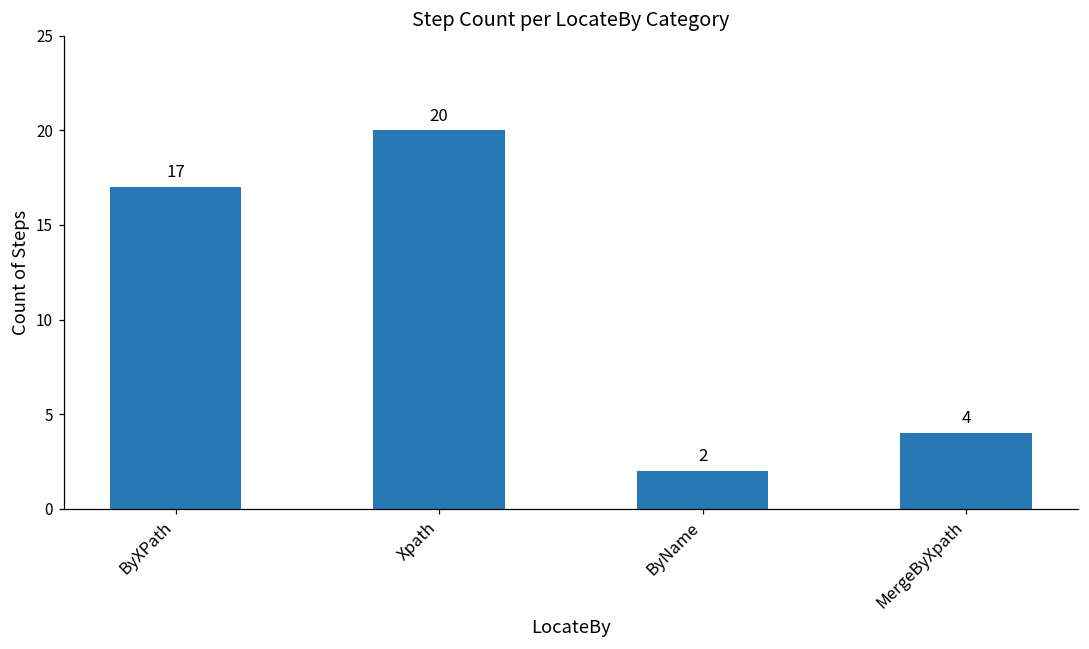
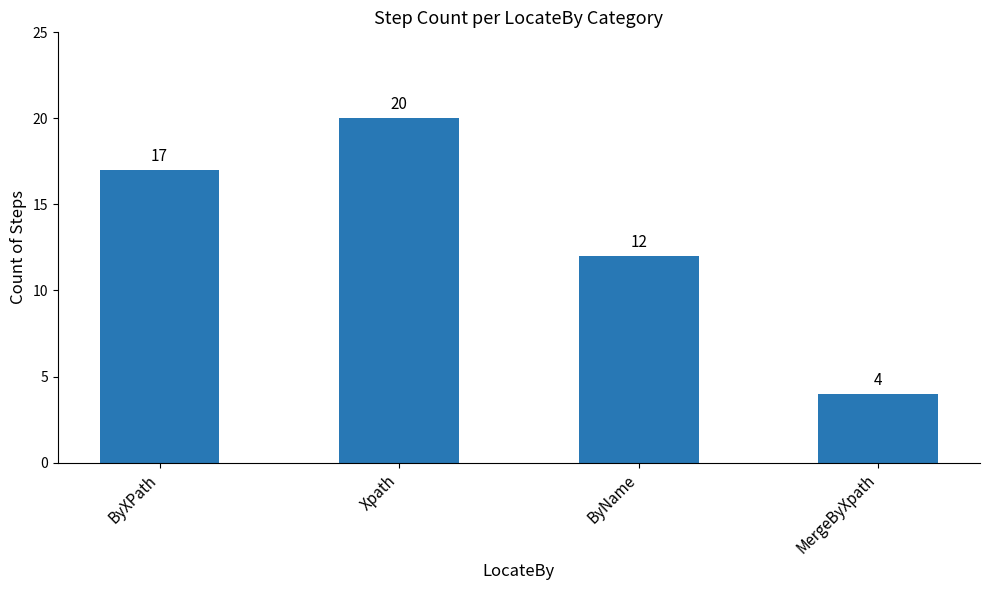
  {
    "ByXPath": 17,
    "Xpath": 20,
-   "ByName": 2,
+   "ByName": 12,
    "MergeByXpath": 4
  }
